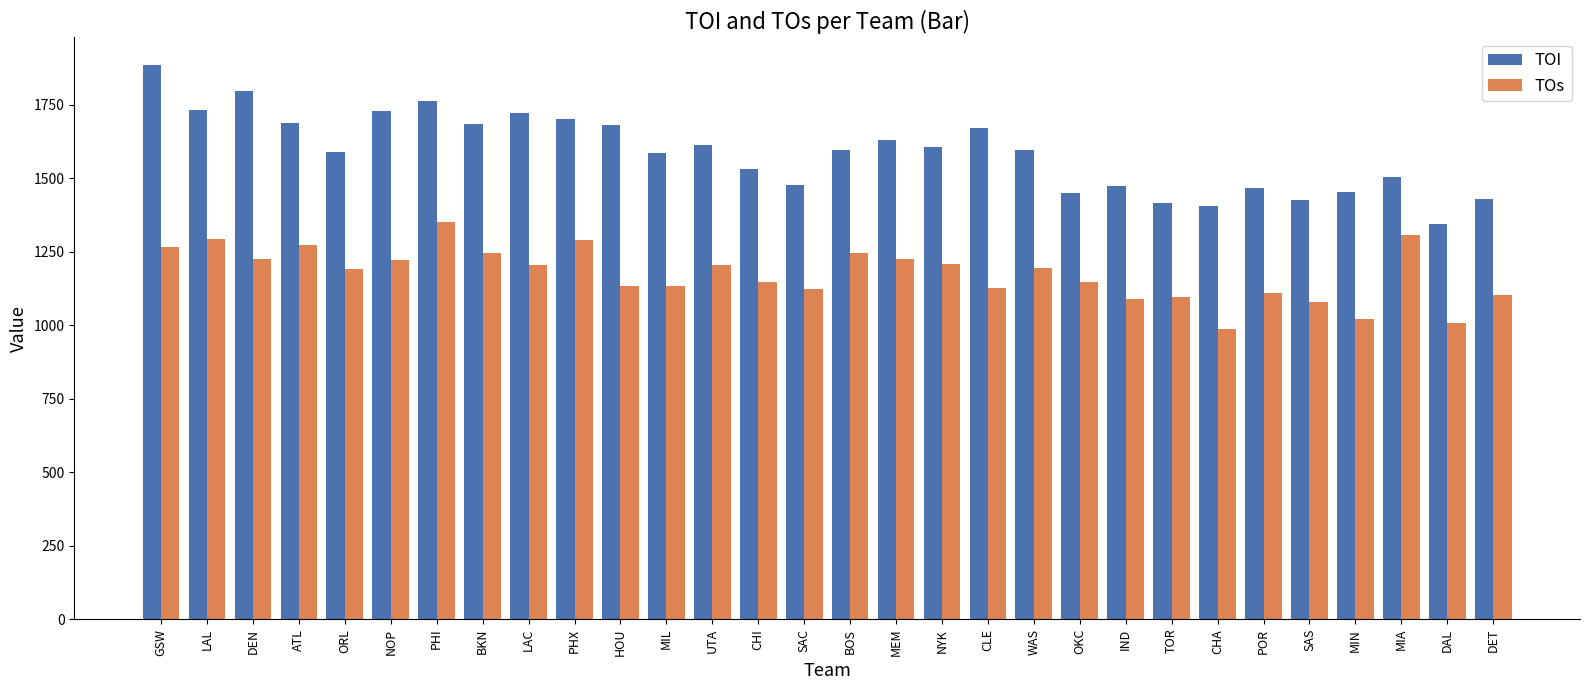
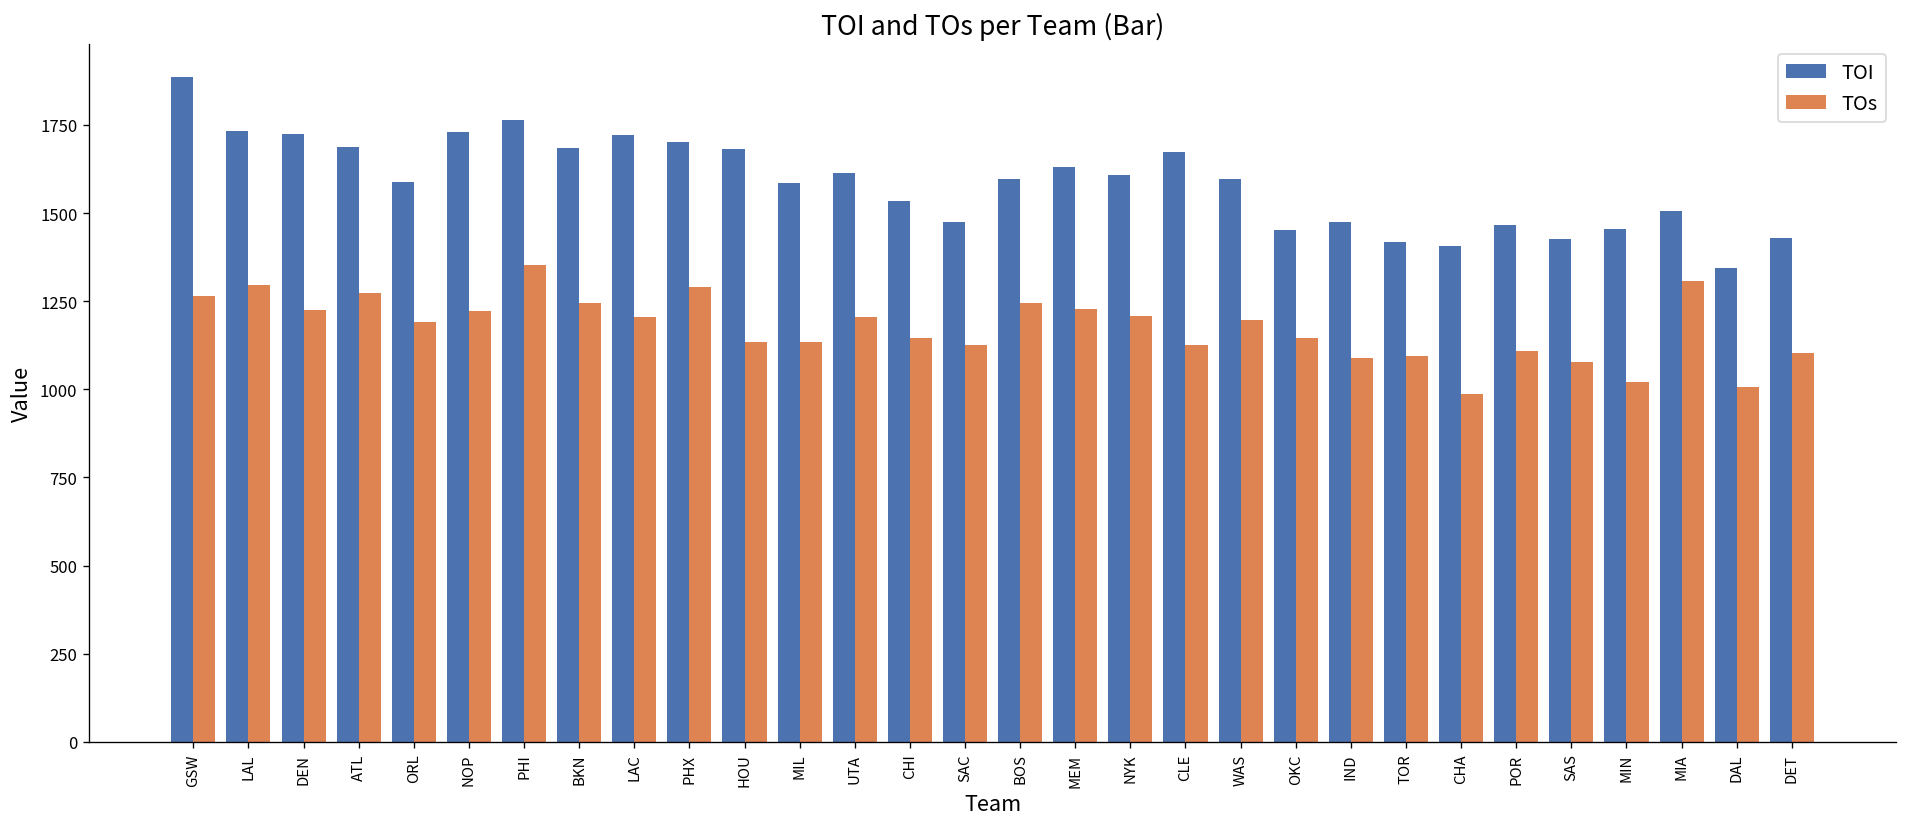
  {
    "TOI": {
      "GSW": 1890,
      "LAL": 1730,
-     "DEN": 1800,
+     "DEN": 1720,
      "ATL": 1690,
      "ORL": 1590,
      "NOP": 1730,
      "PHI": 1760,
      "BKN": 1680,
      "LAC": 1720,
      "PHX": 1700,
      "HOU": 1680,
      "MIL": 1580,
      "UTA": 1610,
      "CHI": 1530,
      "SAC": 1480,
      "BOS": 1600,
      "MEM": 1630,
      "NYK": 1610,
      "CLE": 1670,
      "WAS": 1600,
      "OKC": 1450,
      "IND": 1480,
      "TOR": 1420,
      "CHA": 1410,
      "POR": 1470,
      "SAS": 1430,
      "MIN": 1460,
      "MIA": 1500,
      "DAL": 1340,
      "DET": 1430
    },
    "TOs": {
      "GSW": 1270,
      "LAL": 1300,
      "DEN": 1230,
      "ATL": 1270,
      "ORL": 1190,
      "NOP": 1220,
      "PHI": 1350,
      "BKN": 1250,
      "LAC": 1200,
      "PHX": 1290,
      "HOU": 1140,
      "MIL": 1140,
      "UTA": 1210,
      "CHI": 1150,
      "SAC": 1130,
      "BOS": 1250,
      "MEM": 1230,
      "NYK": 1210,
      "CLE": 1130,
      "WAS": 1200,
      "OKC": 1150,
      "IND": 1090,
      "TOR": 1100,
      "CHA": 990,
      "POR": 1110,
      "SAS": 1080,
      "MIN": 1020,
      "MIA": 1310,
      "DAL": 1010,
      "DET": 1100
    }
  }
